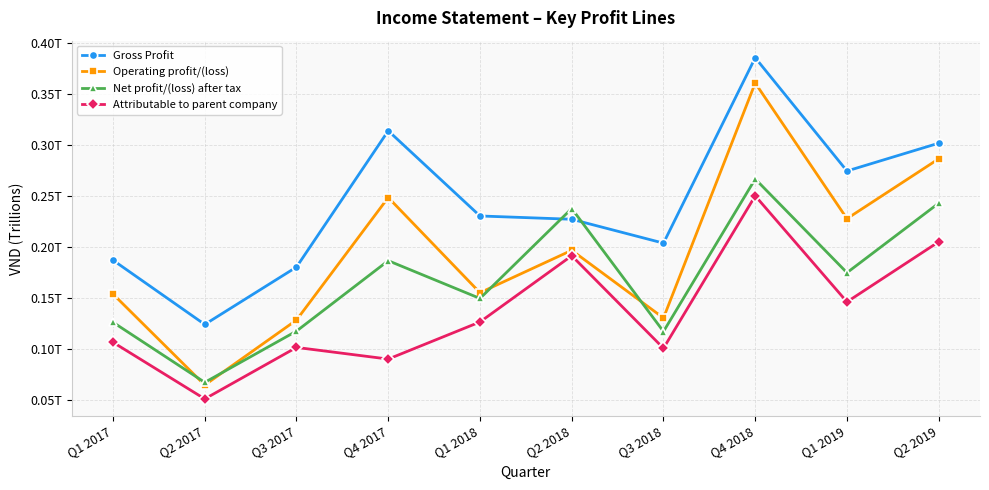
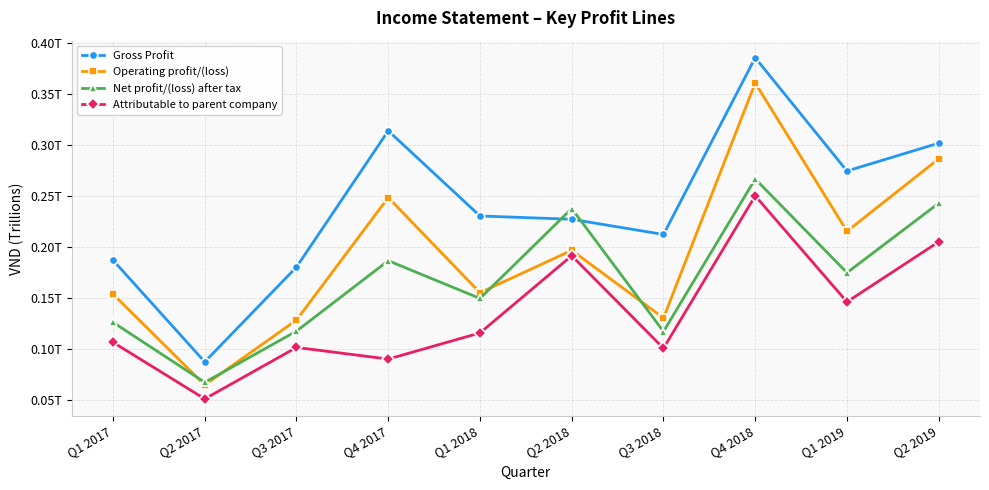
  {
    "Gross Profit": {
      "Q1 2017": "0.187T",
-     "Q2 2017": "0.124T",
+     "Q2 2017": "0.088T",
      "Q3 2017": "0.181T",
      "Q4 2017": "0.314T",
      "Q1 2018": "0.231T",
      "Q2 2018": "0.227T",
-     "Q3 2018": "0.204T",
+     "Q3 2018": "0.213T",
      "Q4 2018": "0.386T",
      "Q1 2019": "0.275T",
      "Q2 2019": "0.302T"
    },
    "Operating profit/(loss)": {
      "Q1 2017": "0.154T",
      "Q2 2017": "0.065T",
      "Q3 2017": "0.129T",
      "Q4 2017": "0.249T",
      "Q1 2018": "0.156T",
      "Q2 2018": "0.197T",
      "Q3 2018": "0.131T",
      "Q4 2018": "0.361T",
-     "Q1 2019": "0.228T",
+     "Q1 2019": "0.216T",
      "Q2 2019": "0.287T"
    },
    "Net profit/(loss) after tax": {
      "Q1 2017": "0.127T",
      "Q2 2017": "0.068T",
      "Q3 2017": "0.118T",
      "Q4 2017": "0.187T",
      "Q1 2018": "0.150T",
      "Q2 2018": "0.238T",
      "Q3 2018": "0.118T",
      "Q4 2018": "0.267T",
      "Q1 2019": "0.175T",
      "Q2 2019": "0.243T"
    },
    "Attributable to parent company": {
      "Q1 2017": "0.107T",
      "Q2 2017": "0.052T",
      "Q3 2017": "0.102T",
      "Q4 2017": "0.091T",
-     "Q1 2018": "0.127T",
+     "Q1 2018": "0.116T",
      "Q2 2018": "0.192T",
      "Q3 2018": "0.101T",
      "Q4 2018": "0.250T",
      "Q1 2019": "0.147T",
      "Q2 2019": "0.205T"
    }
  }
